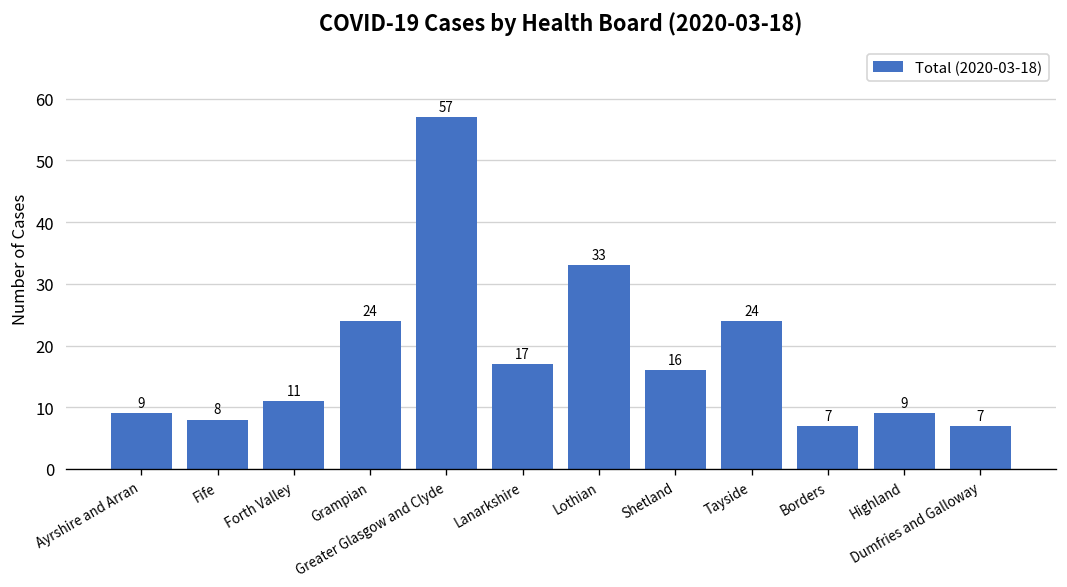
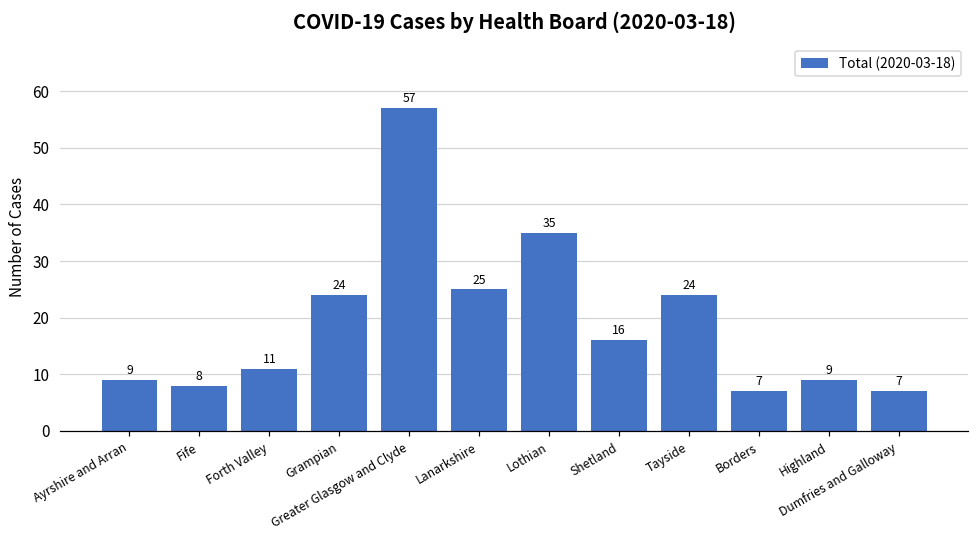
  {
    "Ayrshire and Arran": 9,
    "Fife": 8,
    "Forth Valley": 11,
    "Grampian": 24,
    "Greater Glasgow and Clyde": 57,
-   "Lanarkshire": 17,
-   "Lothian": 33,
+   "Lanarkshire": 25,
+   "Lothian": 35,
    "Shetland": 16,
    "Tayside": 24,
    "Borders": 7,
    "Highland": 9,
    "Dumfries and Galloway": 7
  }
